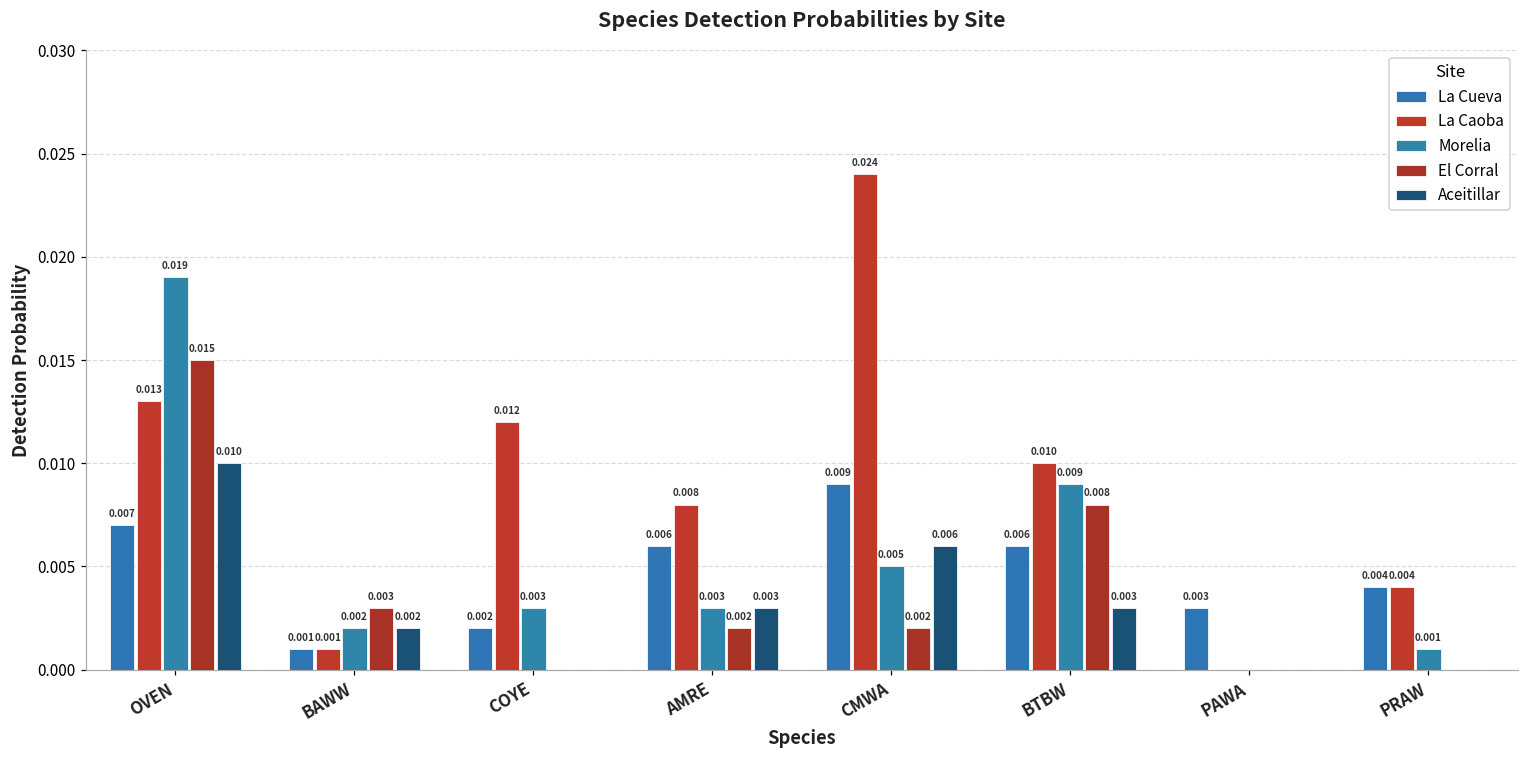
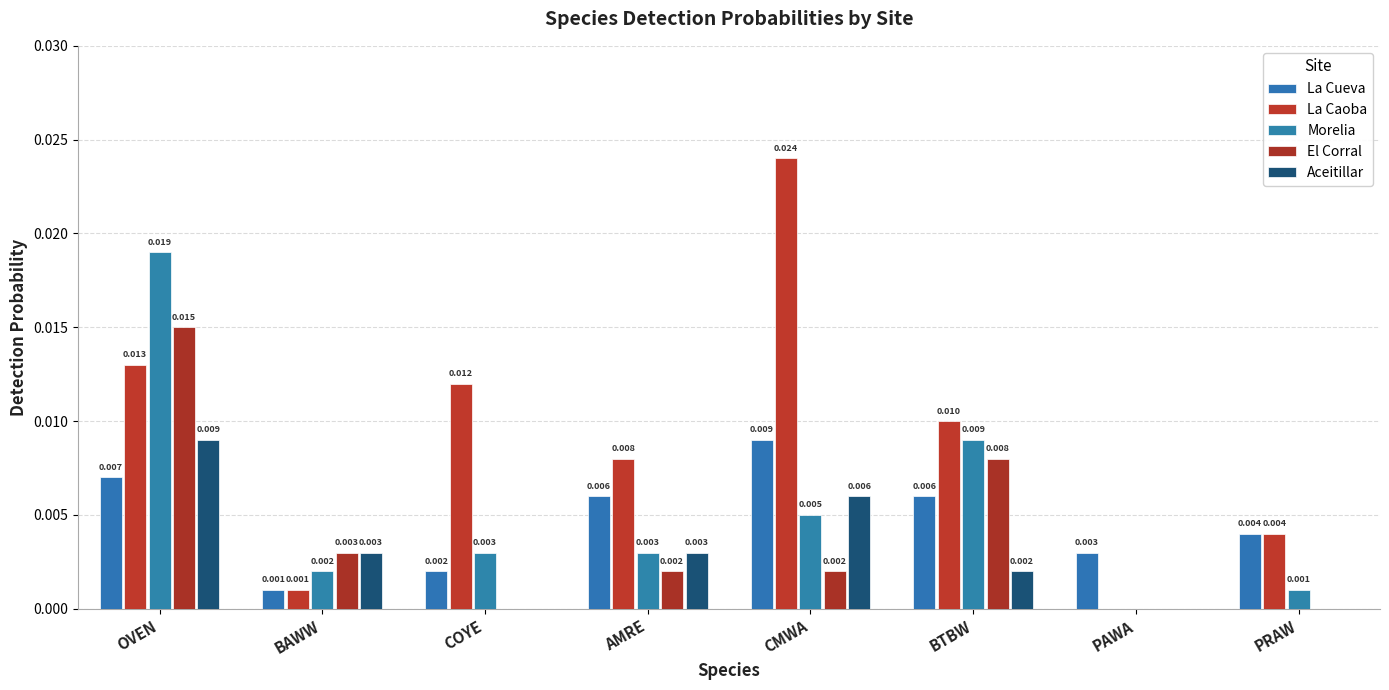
  {
    "Aceitillar": {
-     "OVEN": 0.010,
-     "BAWW": 0.002,
+     "OVEN": 0.009,
+     "BAWW": 0.003,
      "AMRE": 0.003,
      "CMWA": 0.006,
-     "BTBW": 0.003
+     "BTBW": 0.002
    }
  }
